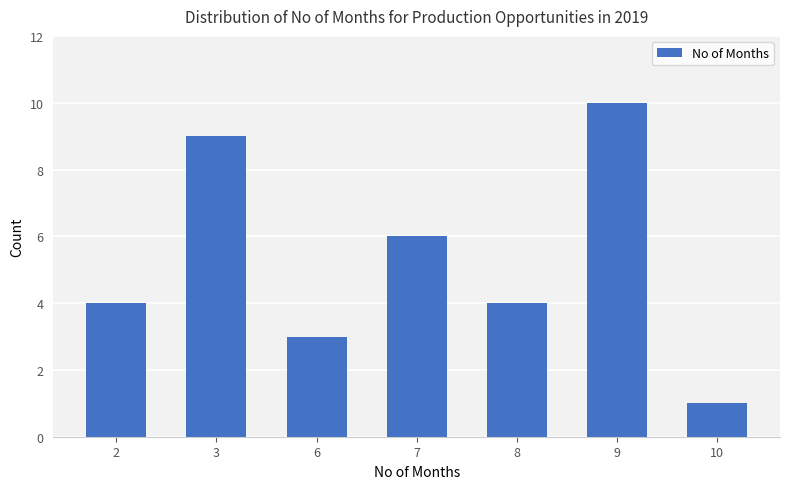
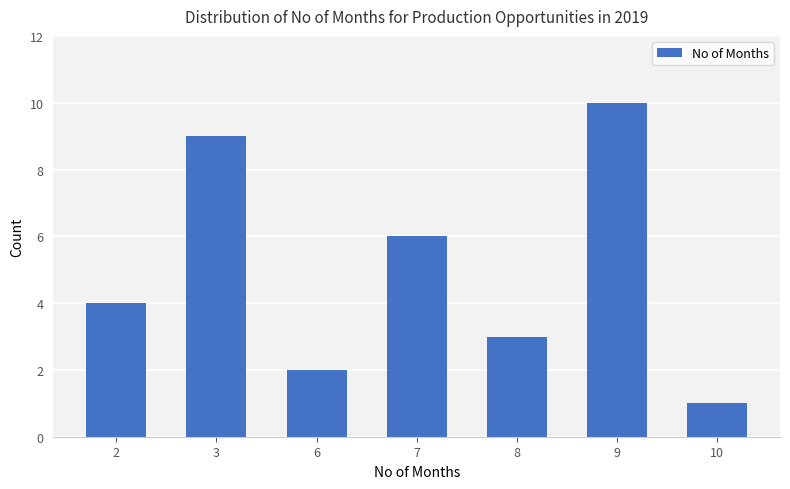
  {
    "2": 4,
    "3": 9,
-   "6": 3,
+   "6": 2,
    "7": 6,
-   "8": 4,
+   "8": 3,
    "9": 10,
    "10": 1
  }
